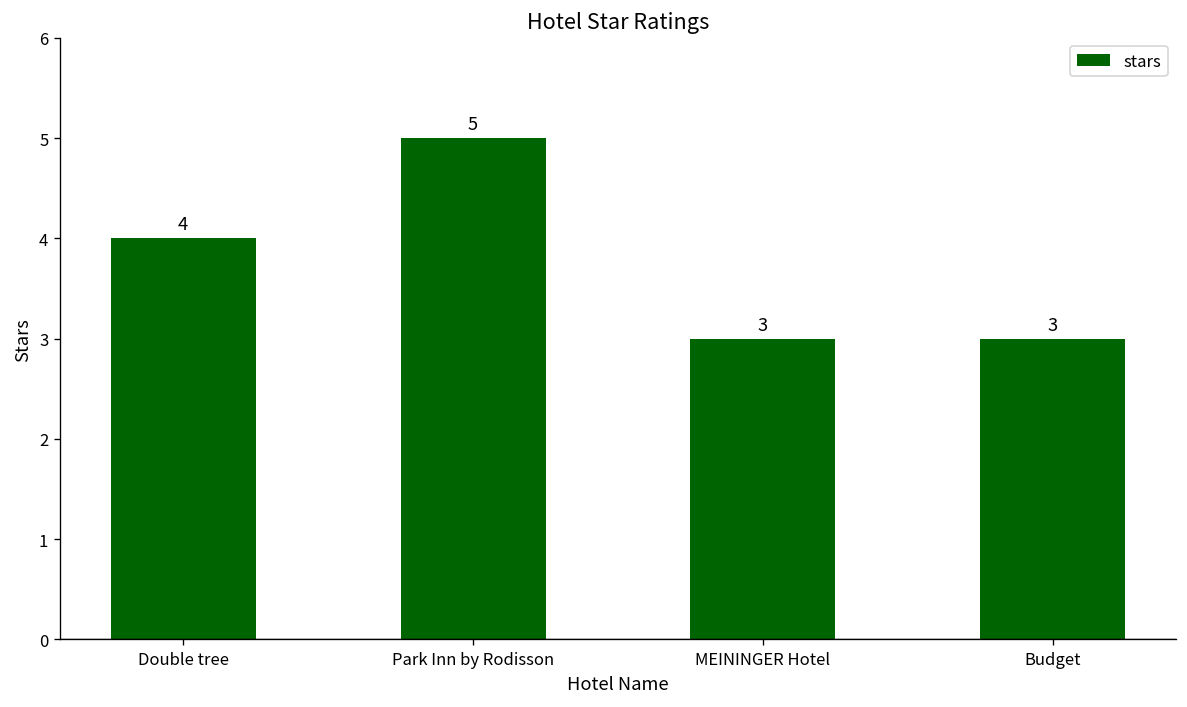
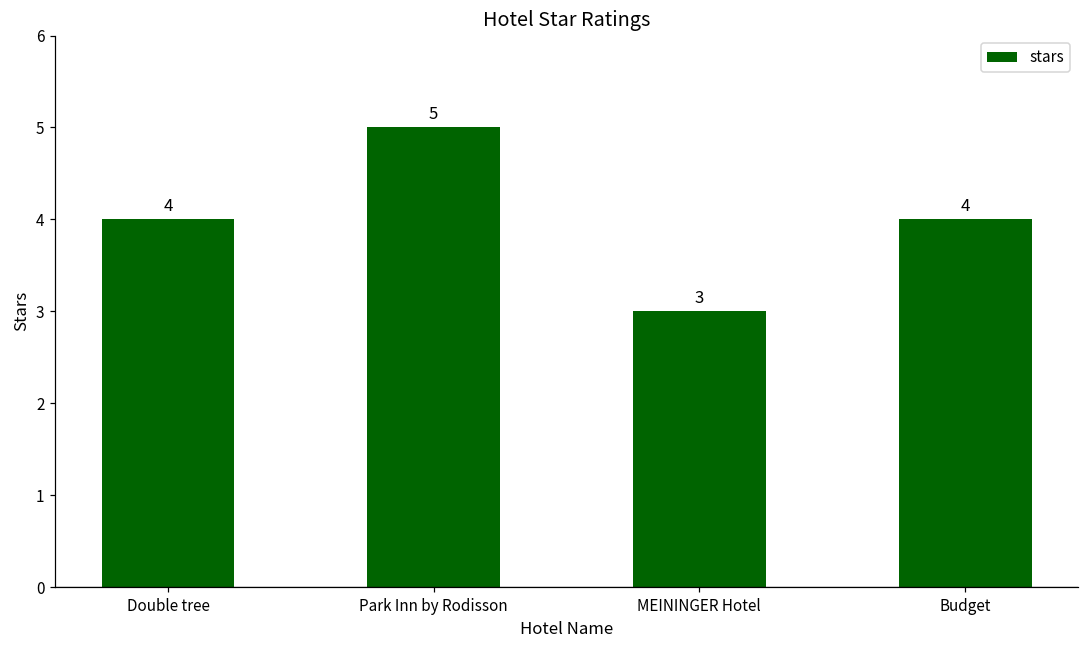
  {
    "Double tree": 4,
    "Park Inn by Rodisson": 5,
    "MEININGER Hotel": 3,
-   "Budget": 3
+   "Budget": 4
  }
